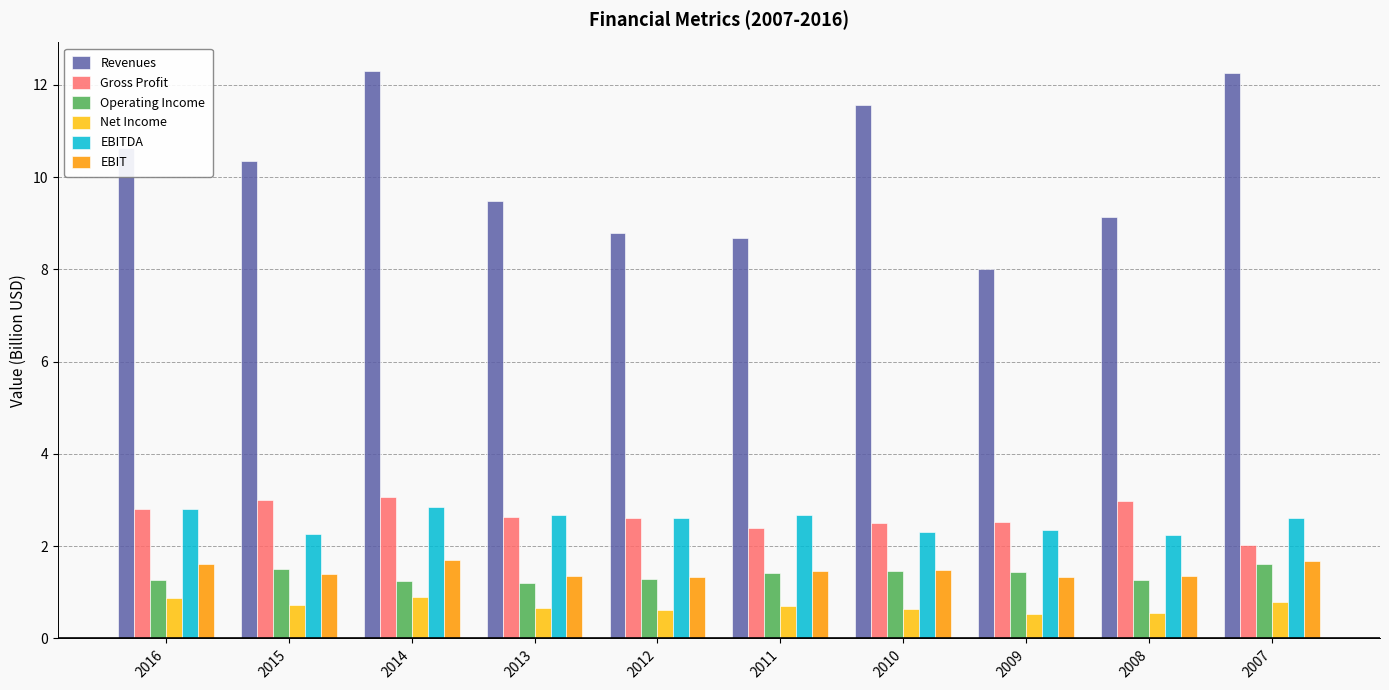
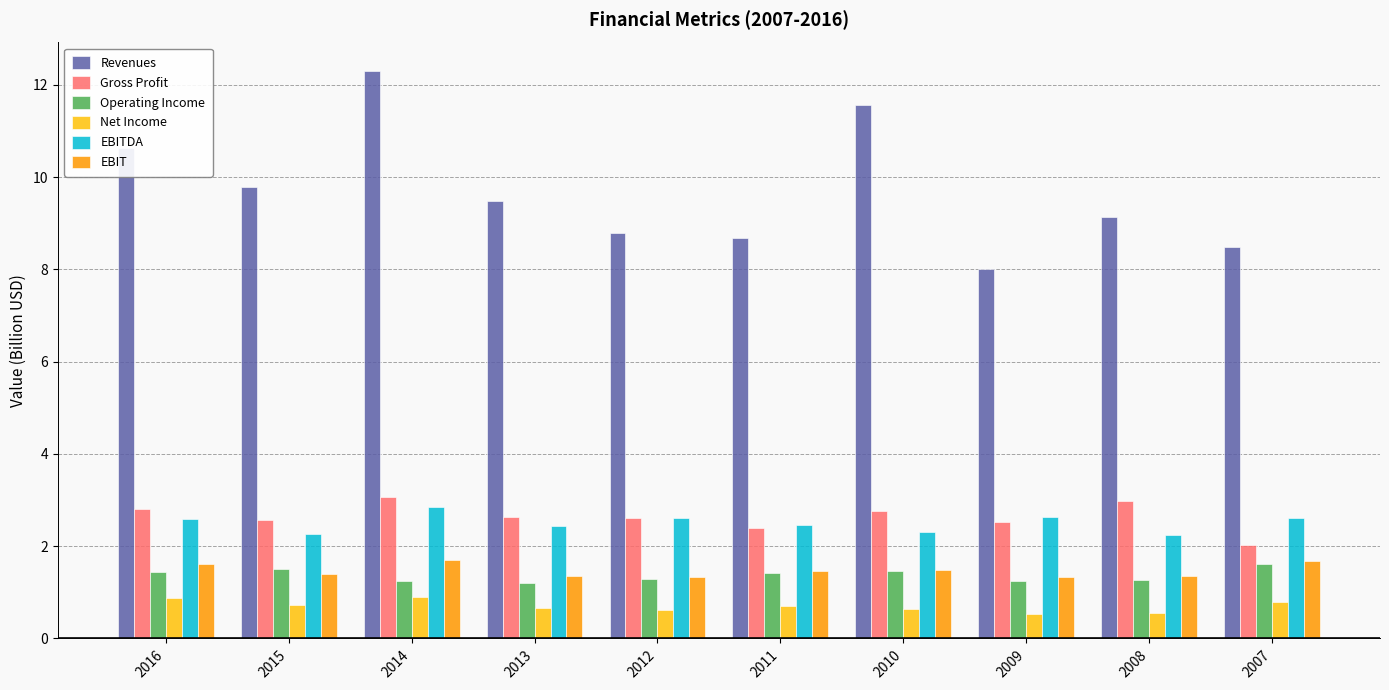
  {
    "Revenues": {
-     "2015": 10.3,
+     "2015": 9.8,
      "2014": 12.3,
      "2013": 9.5,
      "2012": 8.8,
      "2011": 8.7,
      "2010": 11.6,
      "2009": 8.0,
      "2008": 9.1,
-     "2007": 12.3
+     "2007": 8.5
    },
    "Gross Profit": {
      "2016": 2.8,
-     "2015": 3.0,
+     "2015": 2.6,
      "2014": 3.1,
      "2013": 2.6,
      "2012": 2.6,
      "2011": 2.4,
-     "2010": 2.5,
+     "2010": 2.8,
      "2009": 2.5,
      "2008": 3.0,
      "2007": 2.0
    },
    "Operating Income": {
-     "2016": 1.3,
+     "2016": 1.4,
      "2015": 1.5,
      "2014": 1.2,
      "2013": 1.2,
      "2012": 1.3,
      "2011": 1.4,
      "2010": 1.5,
-     "2009": 1.4,
+     "2009": 1.2,
      "2008": 1.3,
      "2007": 1.6
    },
    "EBITDA": {
-     "2016": 2.8,
+     "2016": 2.6,
      "2015": 2.3,
      "2014": 2.8,
-     "2013": 2.7,
+     "2013": 2.4,
      "2012": 2.6,
-     "2011": 2.7,
+     "2011": 2.5,
      "2010": 2.3,
-     "2009": 2.3,
+     "2009": 2.6,
      "2008": 2.2,
      "2007": 2.6
    }
  }
